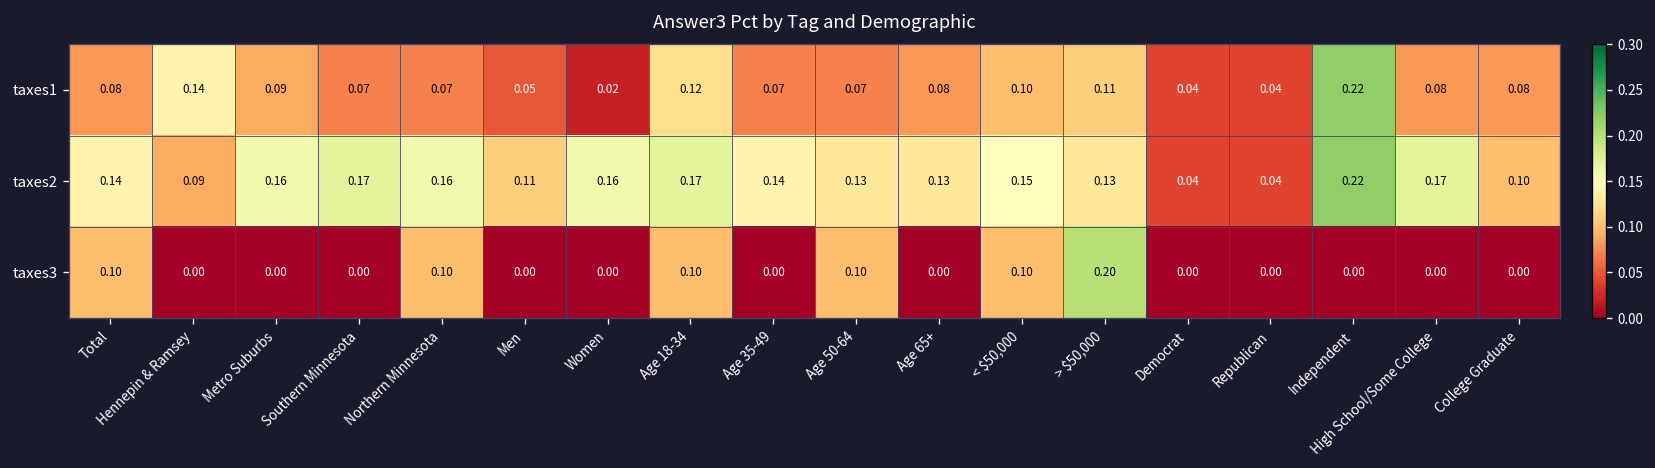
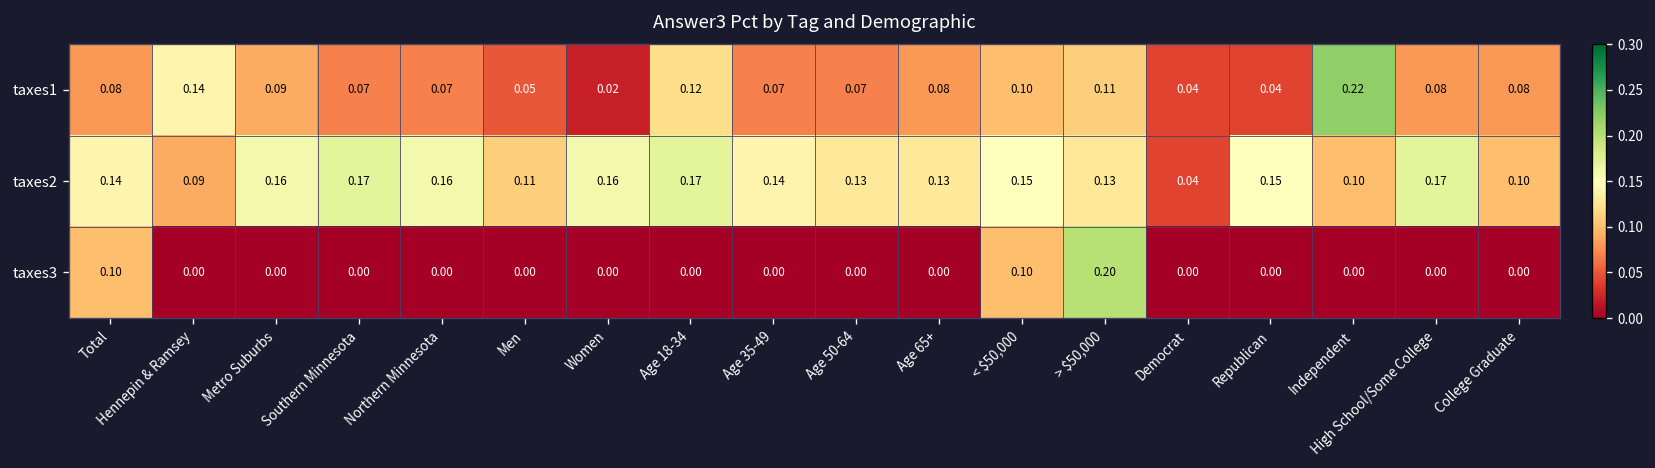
  {
    "taxes1": {
      "Total": 0.08,
      "Hennepin & Ramsey": 0.14,
      "Metro Suburbs": 0.09,
      "Southern Minnesota": 0.07,
      "Northern Minnesota": 0.07,
      "Men": 0.05,
      "Women": 0.02,
      "Age 18-34": 0.12,
      "Age 35-49": 0.07,
      "Age 50-64": 0.07,
      "Age 65+": 0.08,
      "< $50,000": 0.10,
      "> $50,000": 0.11,
      "Democrat": 0.04,
      "Republican": 0.04,
      "Independent": 0.22,
      "High School/Some College": 0.08,
      "College Graduate": 0.08
    },
    "taxes2": {
      "Total": 0.14,
      "Hennepin & Ramsey": 0.09,
      "Metro Suburbs": 0.16,
      "Southern Minnesota": 0.17,
      "Northern Minnesota": 0.16,
      "Men": 0.11,
      "Women": 0.16,
      "Age 18-34": 0.17,
      "Age 35-49": 0.14,
      "Age 50-64": 0.13,
      "Age 65+": 0.13,
      "< $50,000": 0.15,
      "> $50,000": 0.13,
      "Democrat": 0.04,
-     "Republican": 0.04,
-     "Independent": 0.22,
+     "Republican": 0.15,
+     "Independent": 0.10,
      "High School/Some College": 0.17,
      "College Graduate": 0.10
    },
    "taxes3": {
      "Total": 0.10,
      "Hennepin & Ramsey": 0.00,
      "Metro Suburbs": 0.00,
      "Southern Minnesota": 0.00,
-     "Northern Minnesota": 0.10,
+     "Northern Minnesota": 0.00,
      "Men": 0.00,
      "Women": 0.00,
-     "Age 18-34": 0.10,
+     "Age 18-34": 0.00,
      "Age 35-49": 0.00,
-     "Age 50-64": 0.10,
+     "Age 50-64": 0.00,
      "Age 65+": 0.00,
      "< $50,000": 0.10,
      "> $50,000": 0.20,
      "Democrat": 0.00,
      "Republican": 0.00,
      "Independent": 0.00,
      "High School/Some College": 0.00,
      "College Graduate": 0.00
    }
  }
